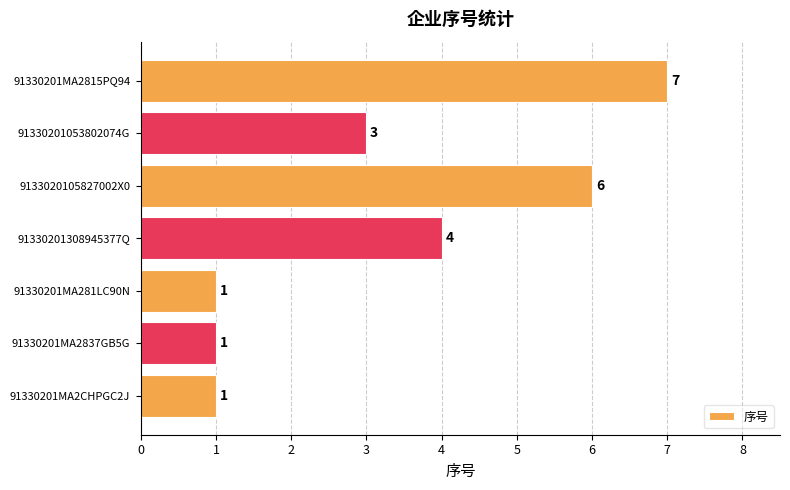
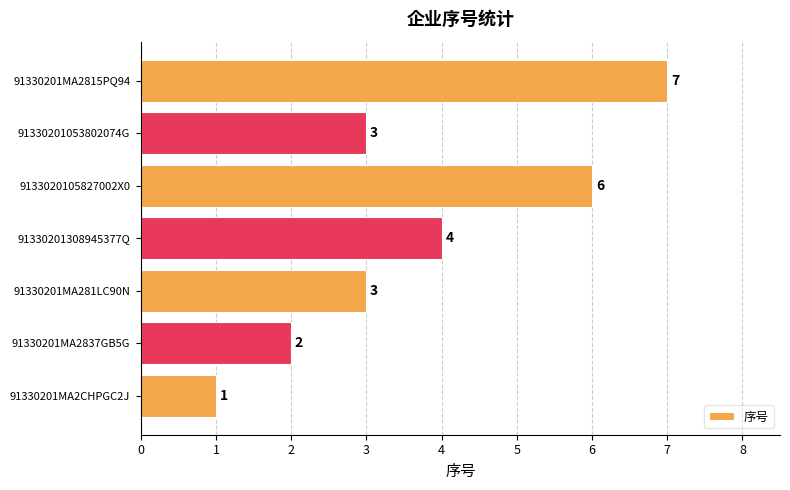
  {
    "91330201MA2815PQ94": 7,
    "91330201053802074G": 3,
    "9133020105827002X0": 6,
    "91330201308945377Q": 4,
-   "91330201MA281LC90N": 1,
-   "91330201MA2837GB5G": 1,
+   "91330201MA281LC90N": 3,
+   "91330201MA2837GB5G": 2,
    "91330201MA2CHPGC2J": 1
  }
